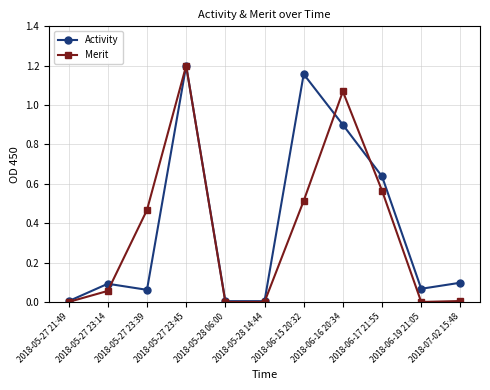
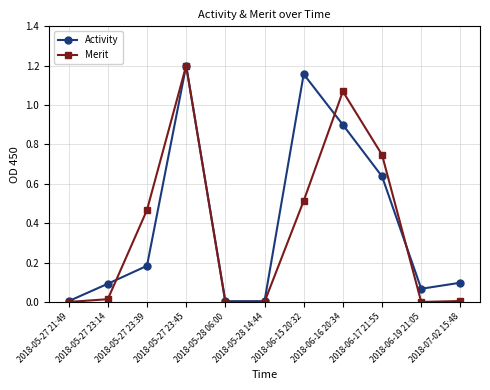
  {
    "Activity": {
      "2018-05-27 23:14": 0.09,
-     "2018-05-27 23:39": 0.06,
+     "2018-05-27 23:39": 0.18,
      "2018-06-15 20:32": 1.16,
      "2018-06-16 20:34": 0.90,
      "2018-06-17 21:55": 0.64,
      "2018-06-19 21:05": 0.07,
      "2018-07-02 15:48": 0.10
    },
    "Merit": {
-     "2018-05-27 23:14": 0.06,
+     "2018-05-27 23:14": 0.01,
      "2018-05-27 23:39": 0.47,
      "2018-06-15 20:32": 0.51,
      "2018-06-16 20:34": 1.07,
-     "2018-06-17 21:55": 0.56,
+     "2018-06-17 21:55": 0.75,
      "2018-06-19 21:05": 0.00,
      "2018-07-02 15:48": 0.00
    }
  }
